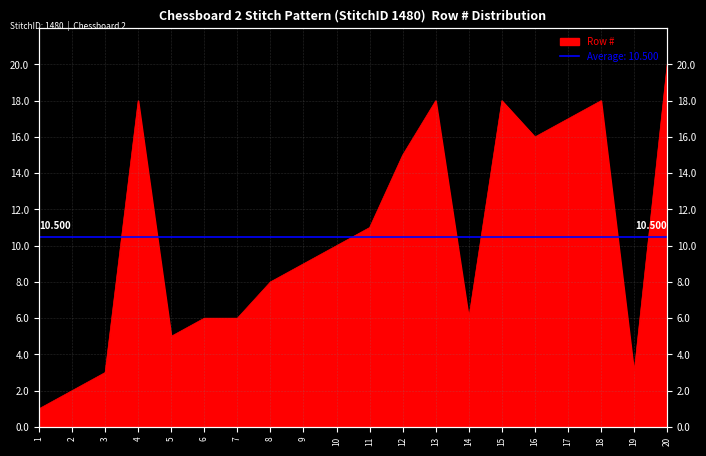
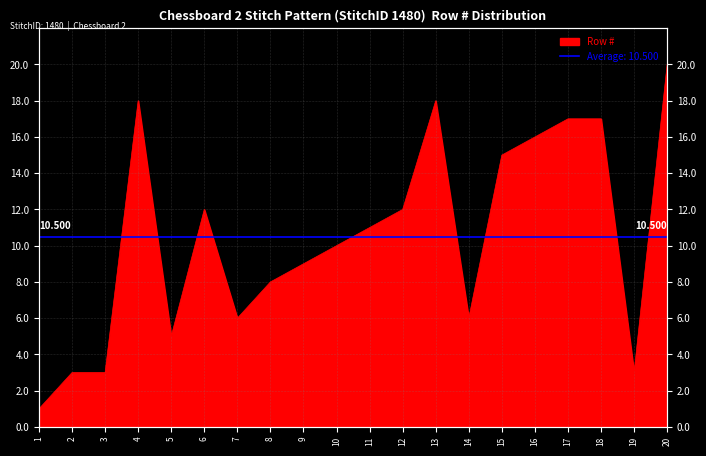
  {
    "1": 1,
-   "2": 2,
+   "2": 3,
    "3": 3,
    "4": 18,
    "5": 5,
-   "6": 6,
+   "6": 12,
    "7": 6,
    "8": 8,
    "9": 9,
    "10": 10,
    "11": 11,
-   "12": 15,
+   "12": 12,
    "13": 18,
    "14": 6,
-   "15": 18,
+   "15": 15,
    "16": 16,
    "17": 17,
-   "18": 18,
+   "18": 17,
    "19": 3,
    "20": 20
  }
